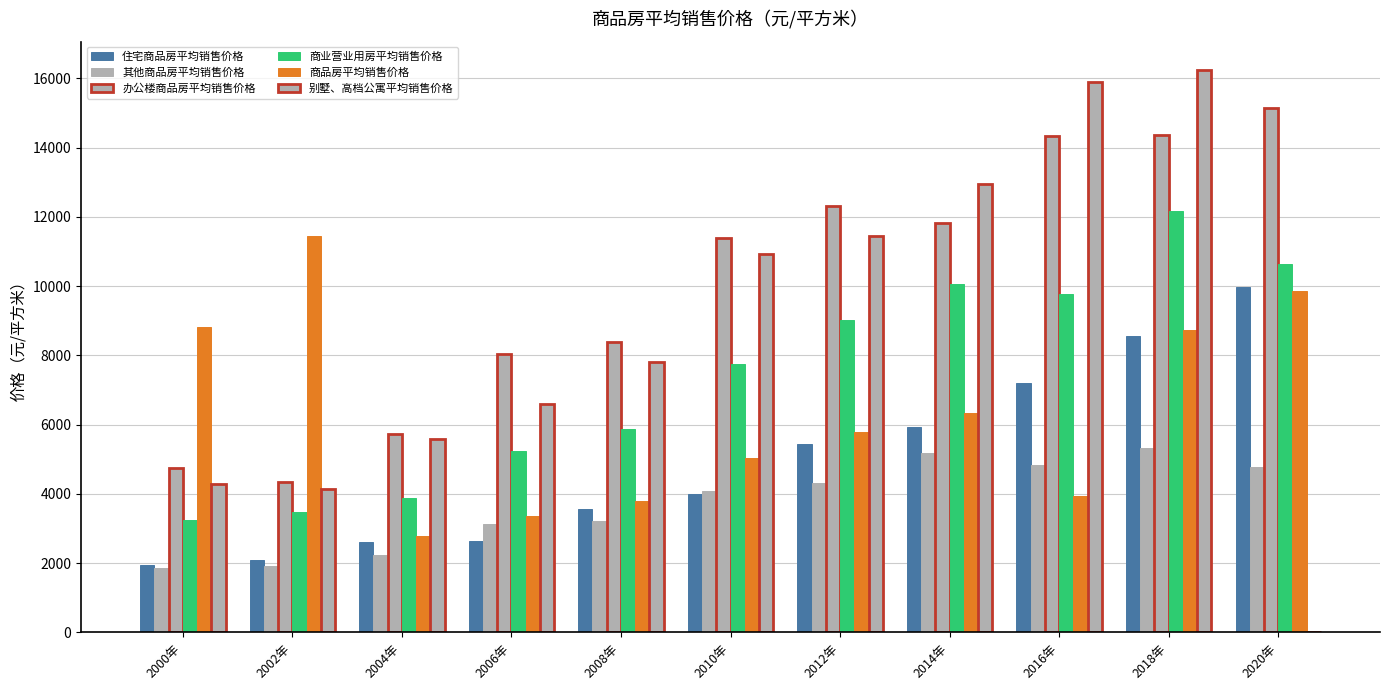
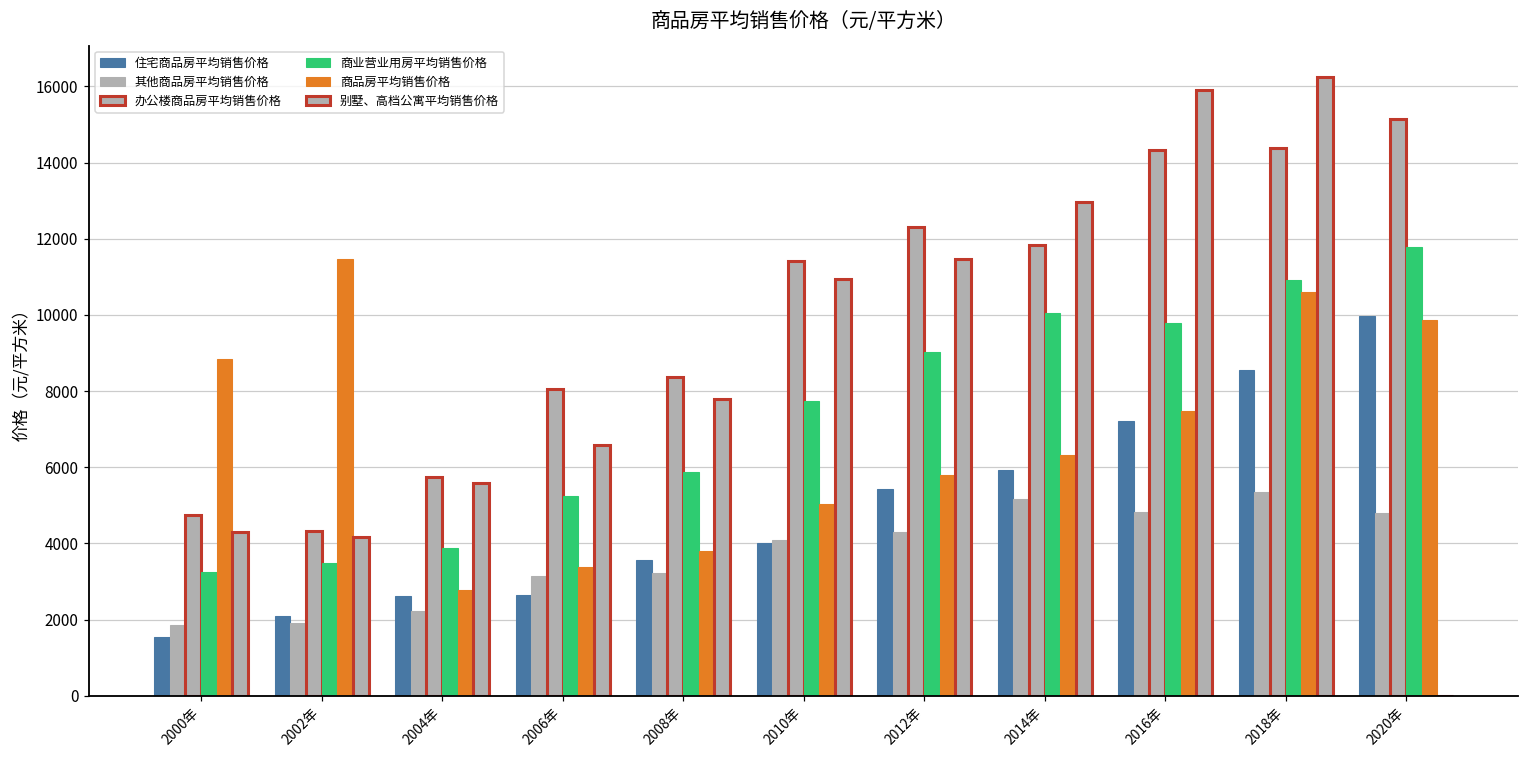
  {
    "住宅商品房平均销售价格": {
-     "2000年": 1900,
+     "2000年": 1500,
      "2002年": 2100,
      "2004年": 2600,
      "2006年": 2600,
      "2008年": 3600,
      "2010年": 4000,
      "2012年": 5400,
      "2014年": 5900,
      "2016年": 7200,
      "2018年": 8600,
      "2020年": 10000
    },
    "商业营业用房平均销售价格": {
      "2000年": 3300,
      "2002年": 3500,
      "2004年": 3900,
      "2006年": 5200,
      "2008年": 5900,
      "2010年": 7700,
      "2012年": 9000,
      "2014年": 10100,
      "2016年": 9800,
-     "2018年": 12200,
-     "2020年": 10600
+     "2018年": 10900,
+     "2020年": 11800
    },
    "商品房平均销售价格": {
      "2000年": 8800,
      "2002年": 11500,
      "2004年": 2800,
      "2006年": 3400,
      "2008年": 3800,
      "2010年": 5000,
      "2012年": 5800,
      "2014年": 6300,
-     "2016年": 4000,
-     "2018年": 8700,
+     "2016年": 7500,
+     "2018年": 10600,
      "2020年": 9900
    }
  }
